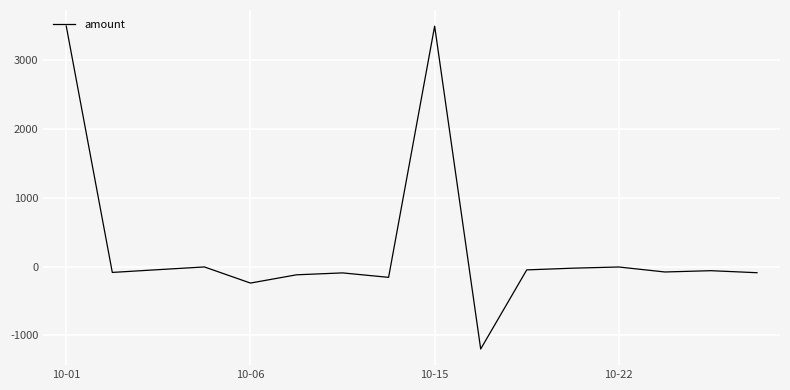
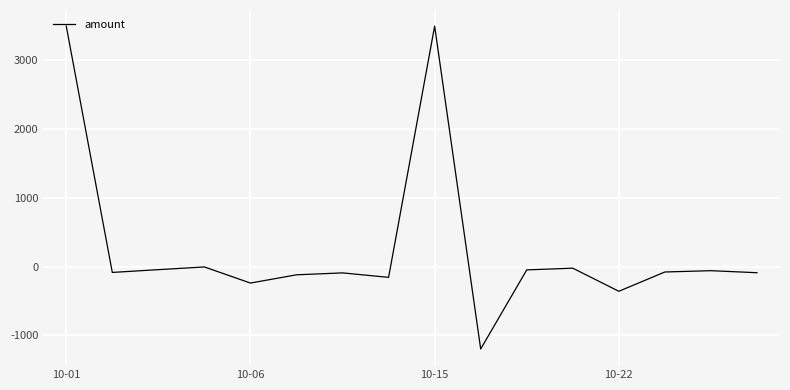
  {
    "10-01": 3500,
    "10-06": -200,
    "10-15": 3500,
-   "10-22": 0
+   "10-22": -400
  }
